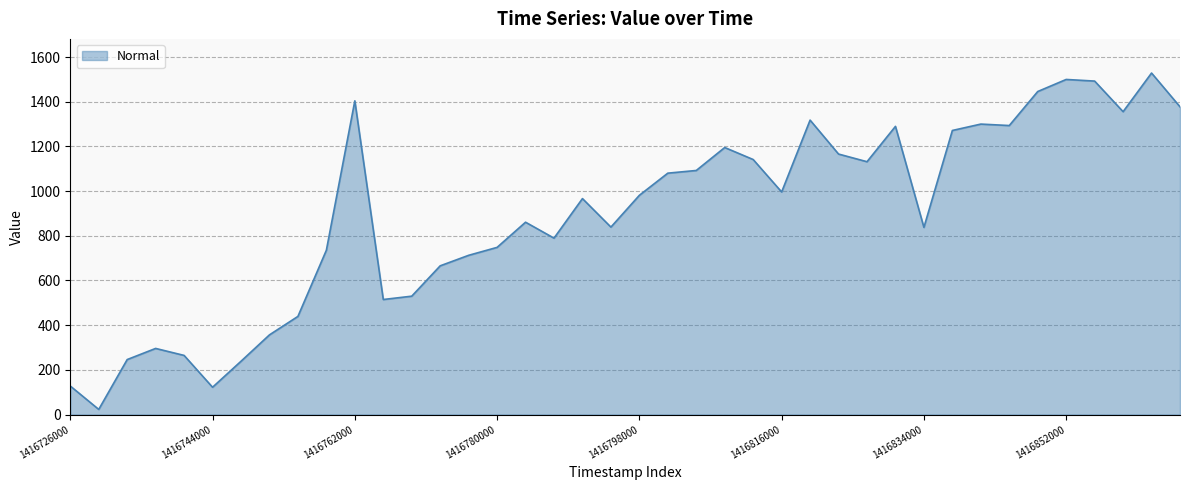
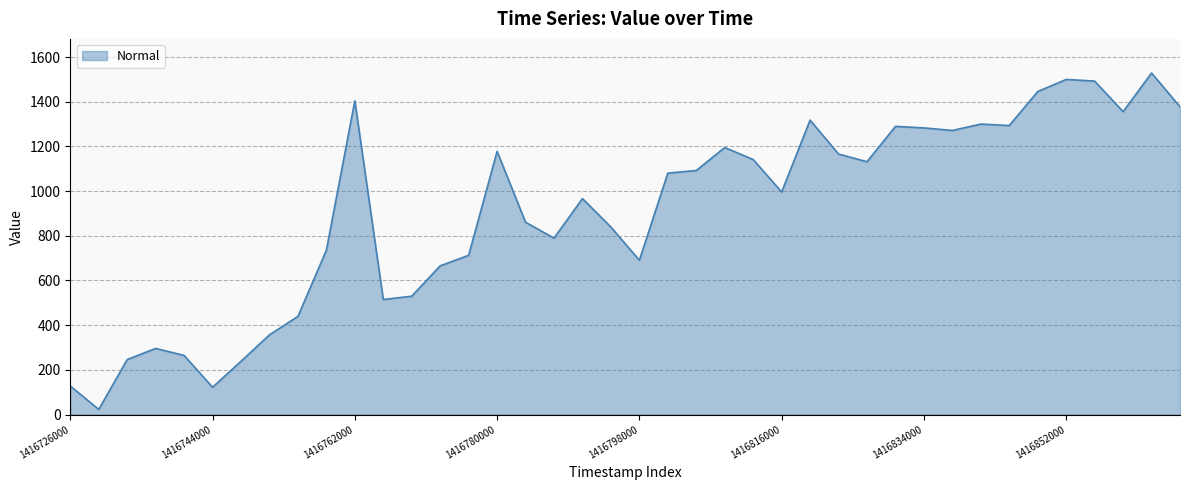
  {
    "1416726000": 130,
    "1416744000": 120,
    "1416762000": 1400,
-   "1416780000": 750,
-   "1416798000": 980,
+   "1416780000": 1180,
+   "1416798000": 690,
    "1416816000": 1000,
-   "1416834000": 840,
+   "1416834000": 1280,
    "1416852000": 1500
  }
